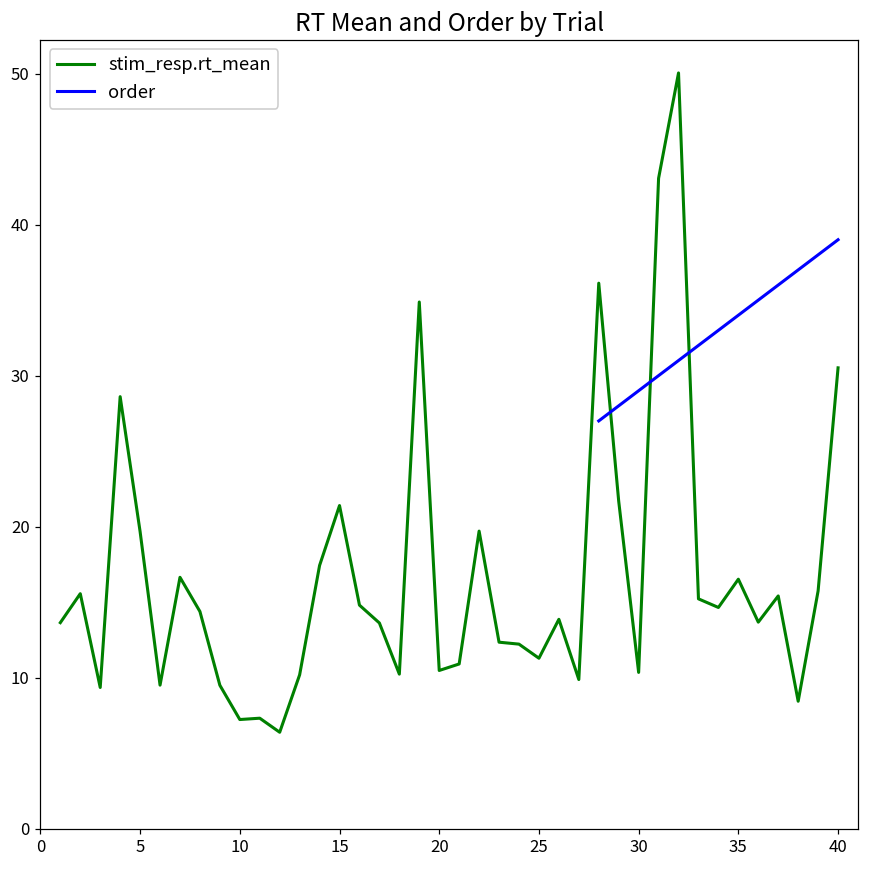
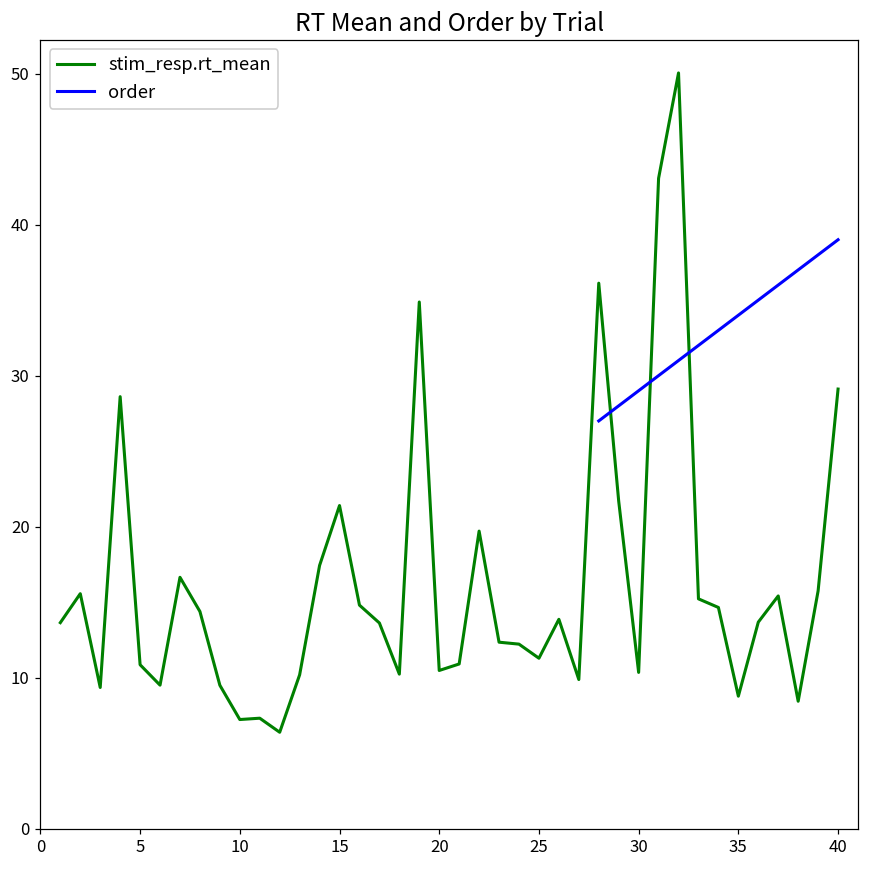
  {
    "stim_resp.rt_mean": {
-     "5": 19.7,
+     "5": 10.9,
      "10": 7.2,
      "15": 21.4,
      "20": 10.5,
      "25": 11.3,
      "30": 10.3,
-     "35": 16.5,
-     "40": 30.5
+     "35": 8.8,
+     "40": 29.1
    },
    "order": {
      "30": 29.0,
      "35": 34.0,
      "40": 39.0
    }
  }
